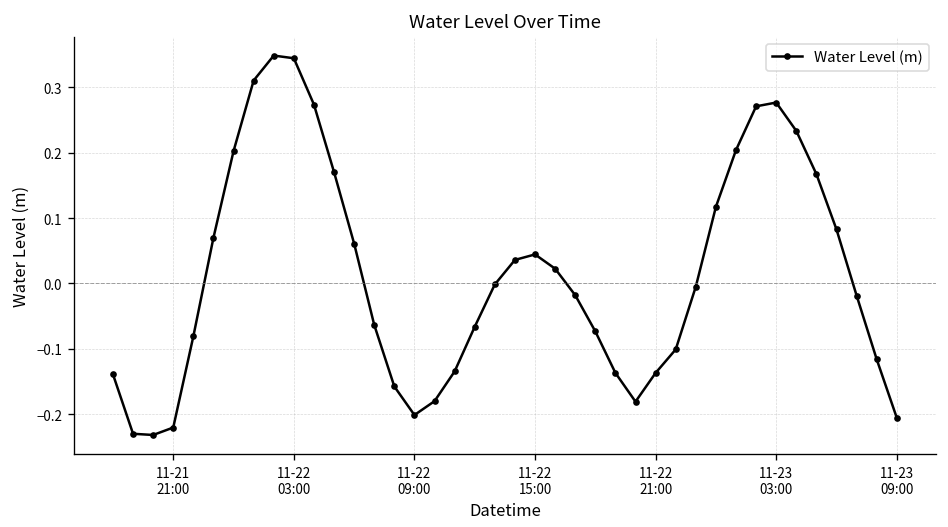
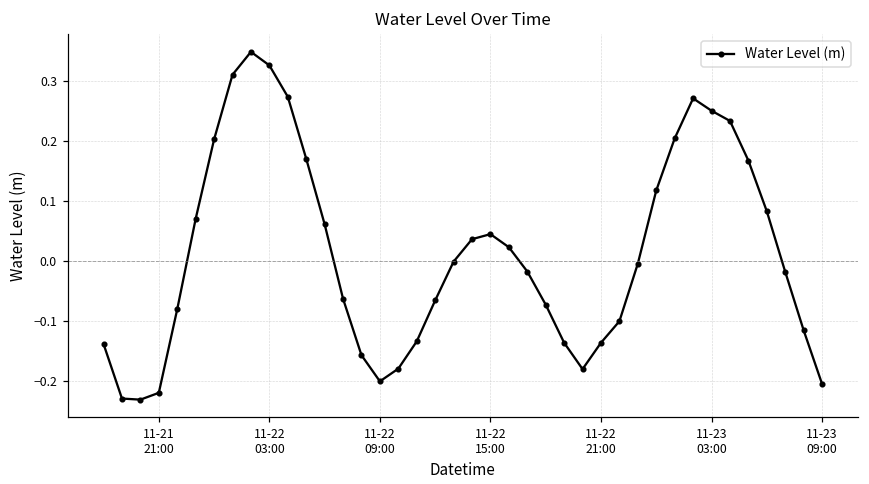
  {
    "11-21 21:00": -0.22,
-   "11-22 03:00": 0.34,
+   "11-22 03:00": 0.33,
    "11-22 09:00": -0.20,
    "11-22 15:00": 0.04,
    "11-22 21:00": -0.14,
-   "11-23 03:00": 0.28,
+   "11-23 03:00": 0.25,
    "11-23 09:00": -0.21
  }
